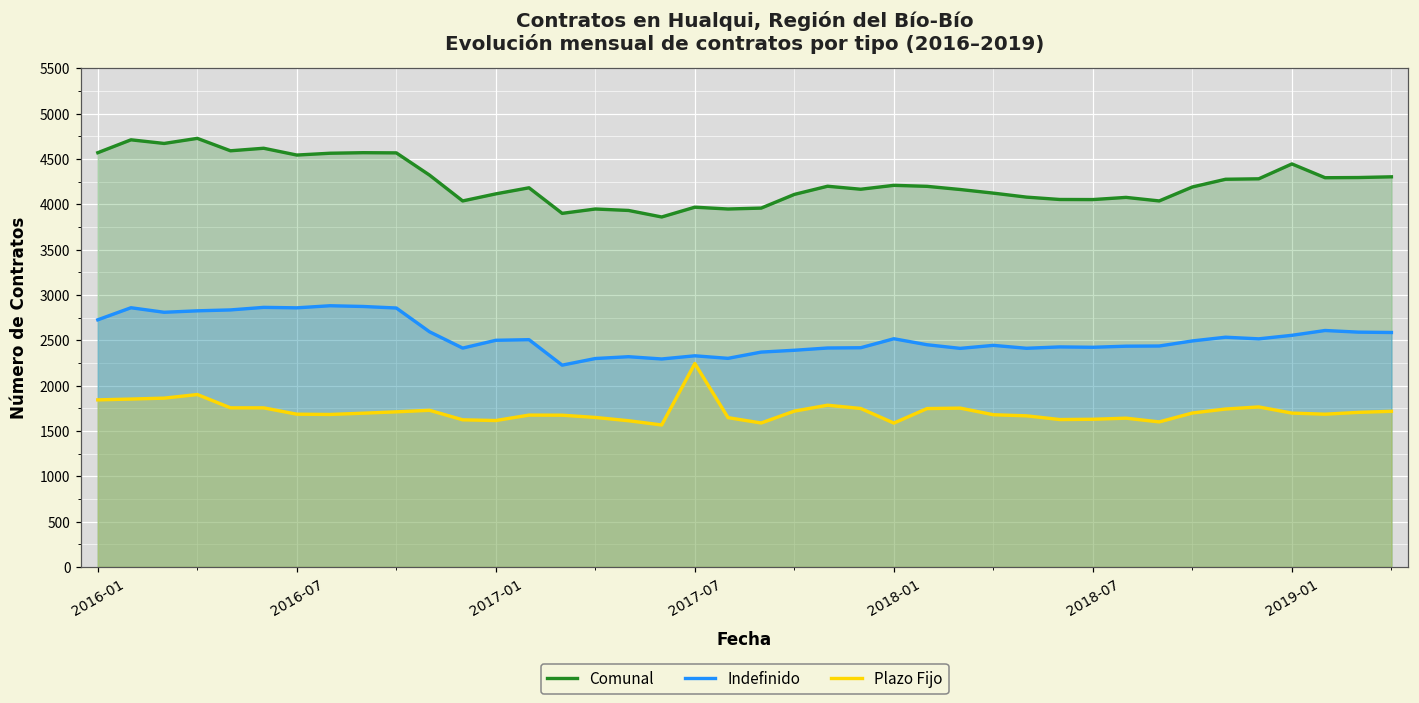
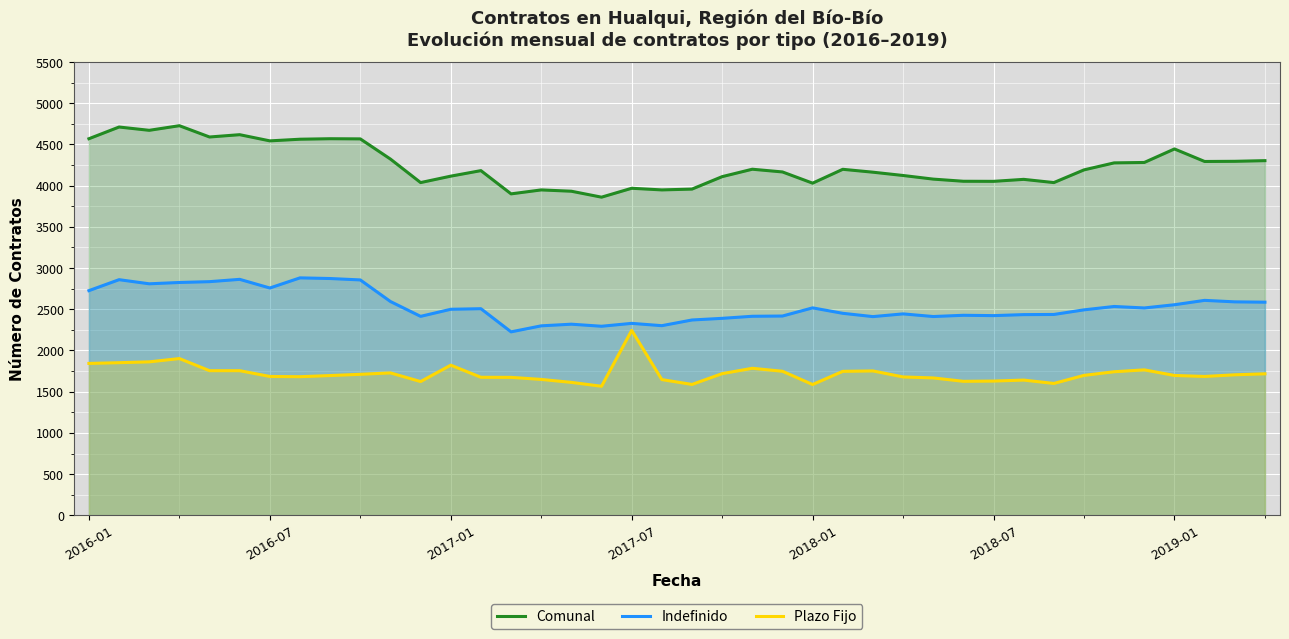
  {
    "Comunal": {
      "2016-01": 4600,
      "2016-07": 4500,
      "2017-01": 4100,
      "2017-07": 4000,
-     "2018-01": 4200,
+     "2018-01": 4000,
      "2018-07": 4100,
      "2019-01": 4400
    },
    "Indefinido": {
      "2016-01": 2700,
-     "2016-07": 2900,
+     "2016-07": 2800,
      "2017-01": 2500,
      "2017-07": 2300,
      "2018-01": 2500,
      "2018-07": 2400,
      "2019-01": 2600
    },
    "Plazo Fijo": {
      "2016-01": 1800,
      "2016-07": 1700,
-     "2017-01": 1600,
+     "2017-01": 1800,
      "2017-07": 2200,
      "2018-01": 1600,
      "2018-07": 1600,
      "2019-01": 1700
    }
  }
